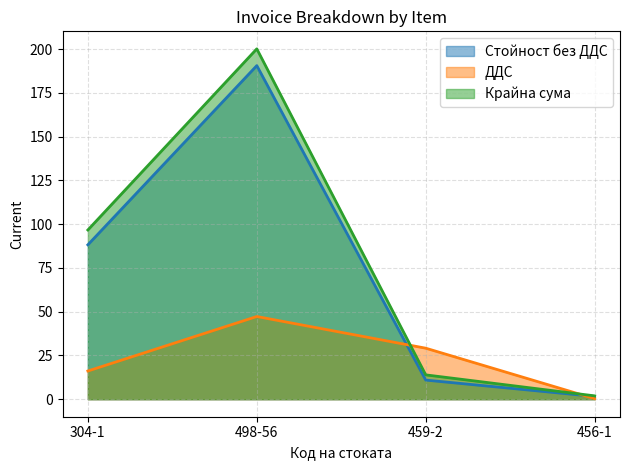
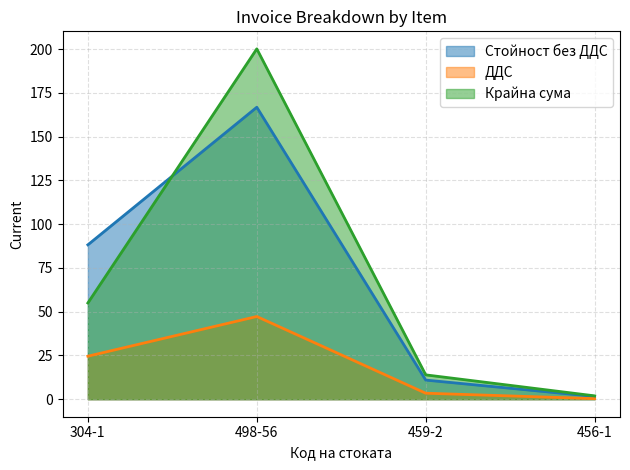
  {
    "Стойност без ДДС": {
      "304-1": 88,
-     "498-56": 191,
+     "498-56": 167,
      "459-2": 11
    },
    "ДДС": {
-     "304-1": 16,
+     "304-1": 25,
      "498-56": 47,
-     "459-2": 29
+     "459-2": 3
    },
    "Крайна сума": {
-     "304-1": 97,
+     "304-1": 55,
      "498-56": 200,
      "459-2": 14
    }
  }
